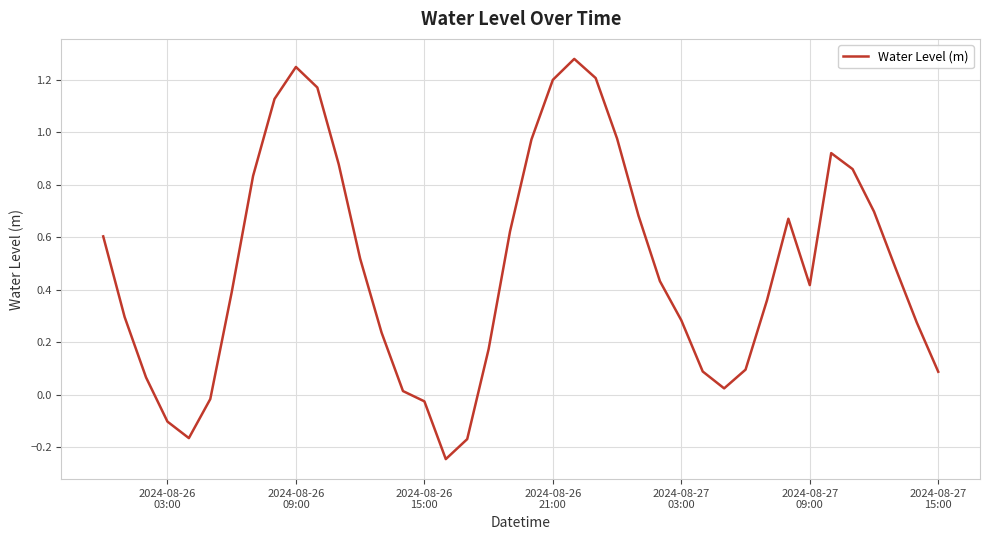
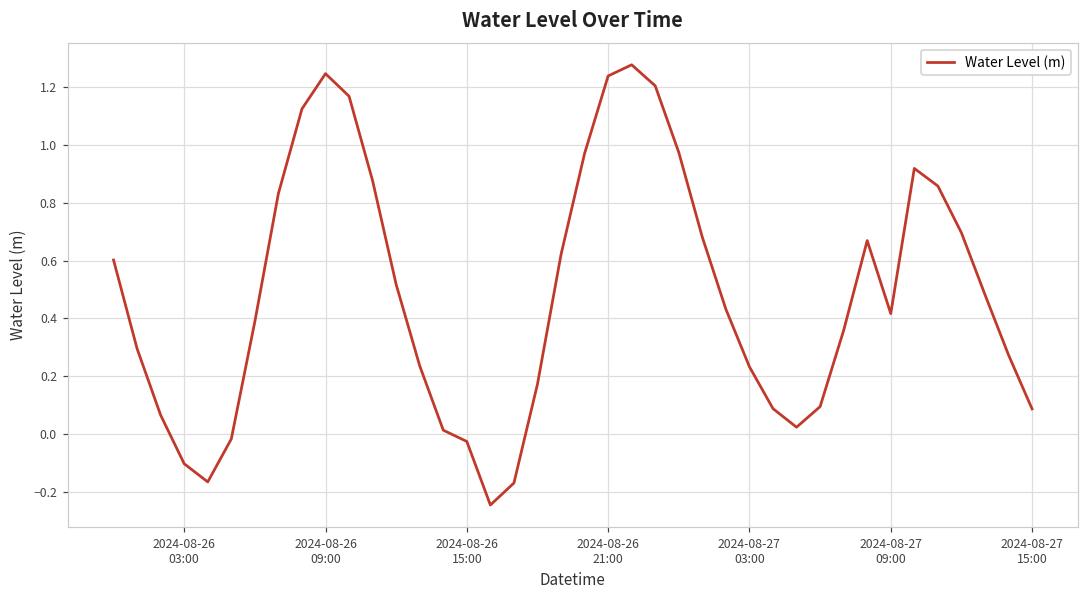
  {
    "2024-08-26 03:00": -0.10,
    "2024-08-26 09:00": 1.25,
    "2024-08-26 15:00": -0.03,
-   "2024-08-26 21:00": 1.20,
-   "2024-08-27 03:00": 0.28,
+   "2024-08-26 21:00": 1.24,
+   "2024-08-27 03:00": 0.23,
    "2024-08-27 09:00": 0.42,
    "2024-08-27 15:00": 0.09
  }
